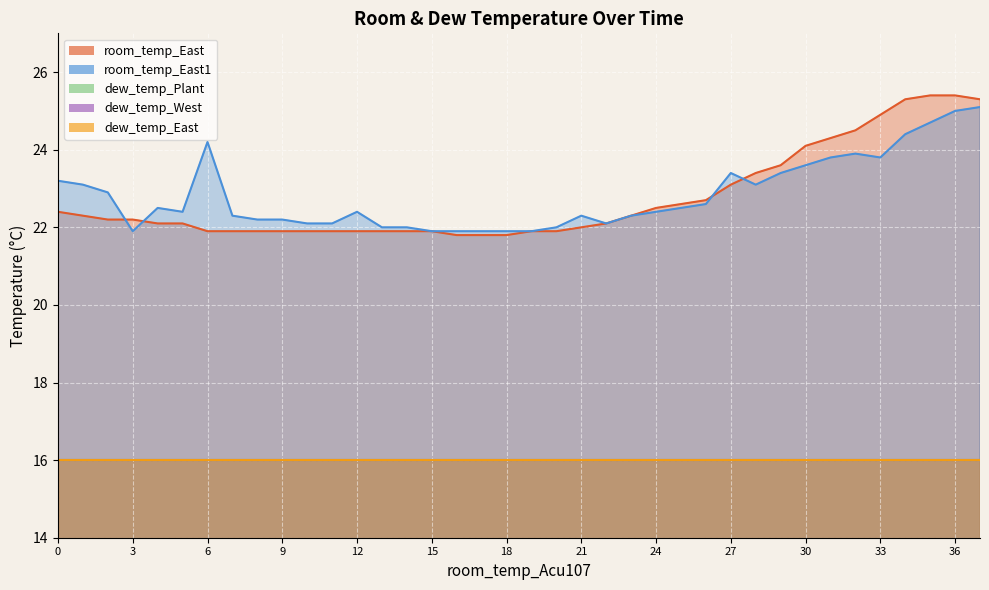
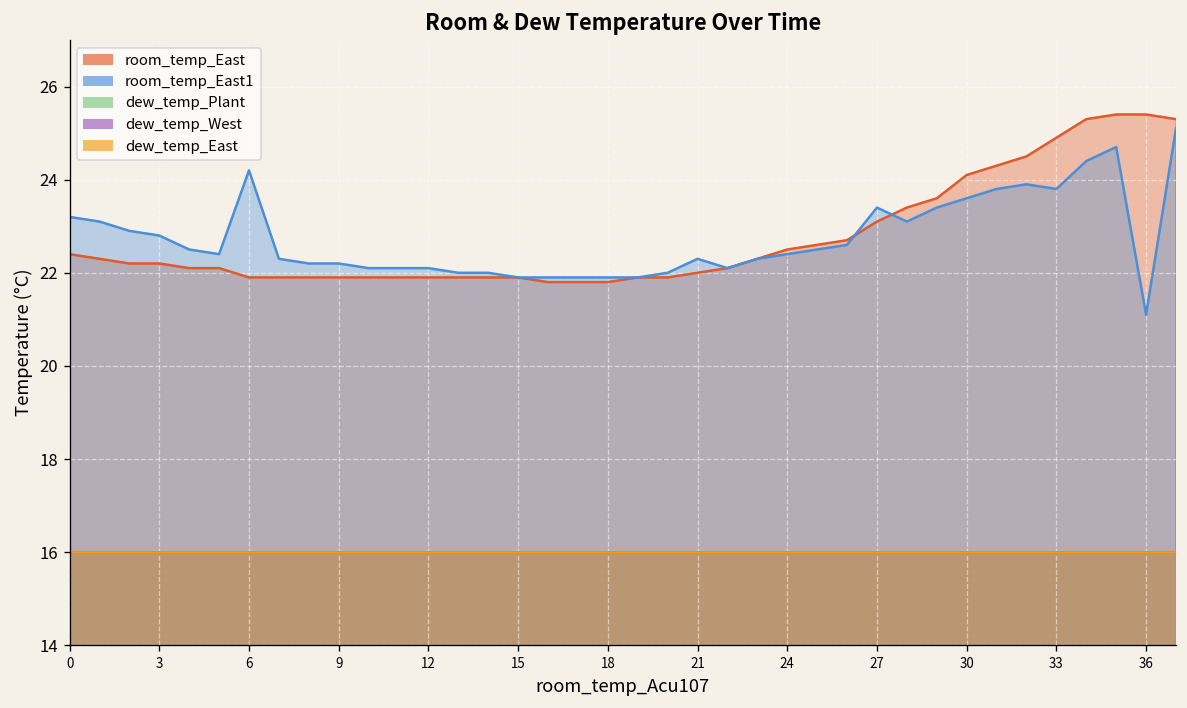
  {
    "room_temp_East1": {
      "0": 23.2,
-     "3": 21.9,
+     "3": 22.8,
      "6": 24.2,
      "9": 22.2,
-     "12": 22.4,
+     "12": 22.1,
      "18": 21.9,
      "21": 22.3,
      "24": 22.4,
      "27": 23.4,
      "30": 23.6,
      "33": 23.8,
-     "36": 25.0
+     "36": 21.1
    }
  }
